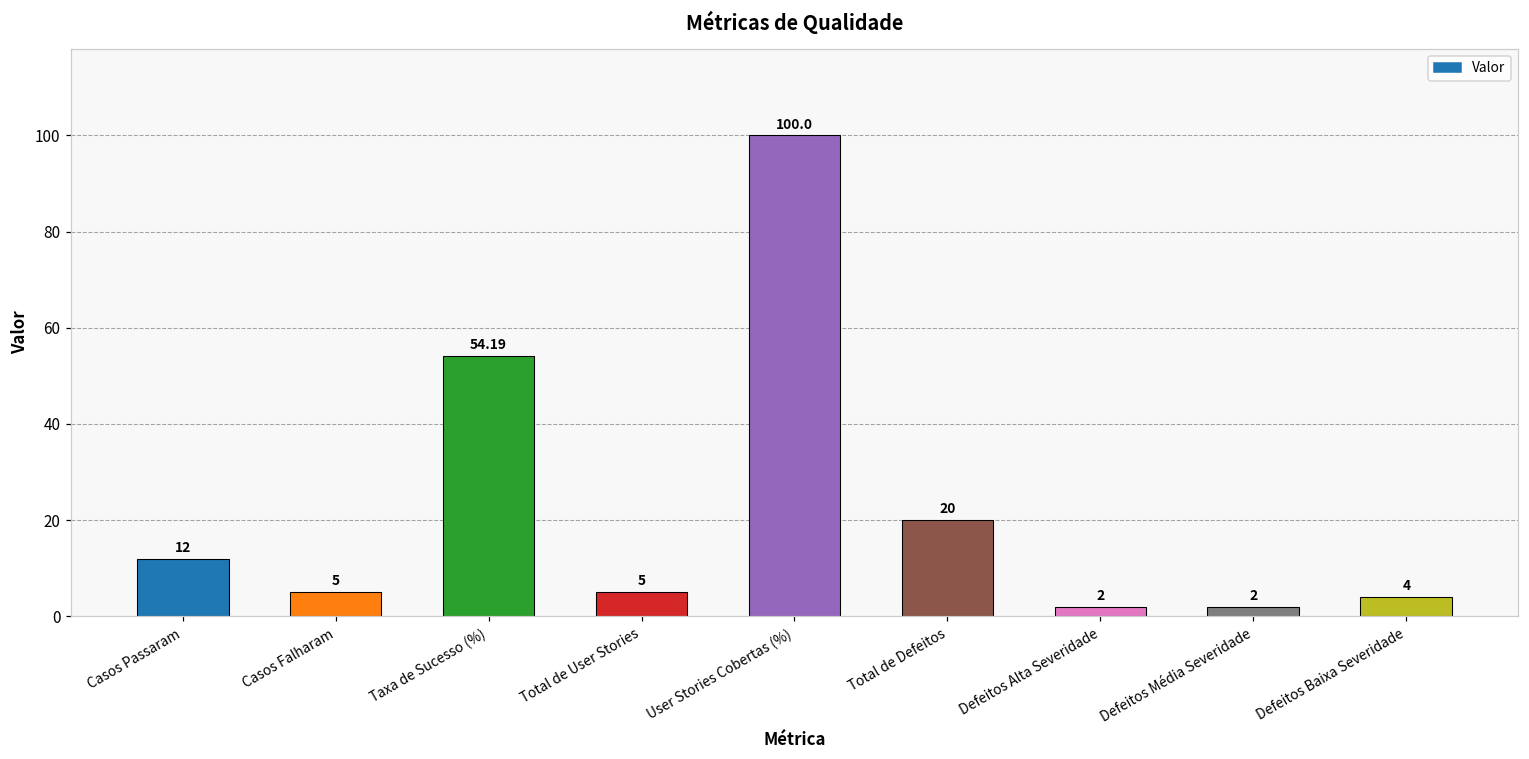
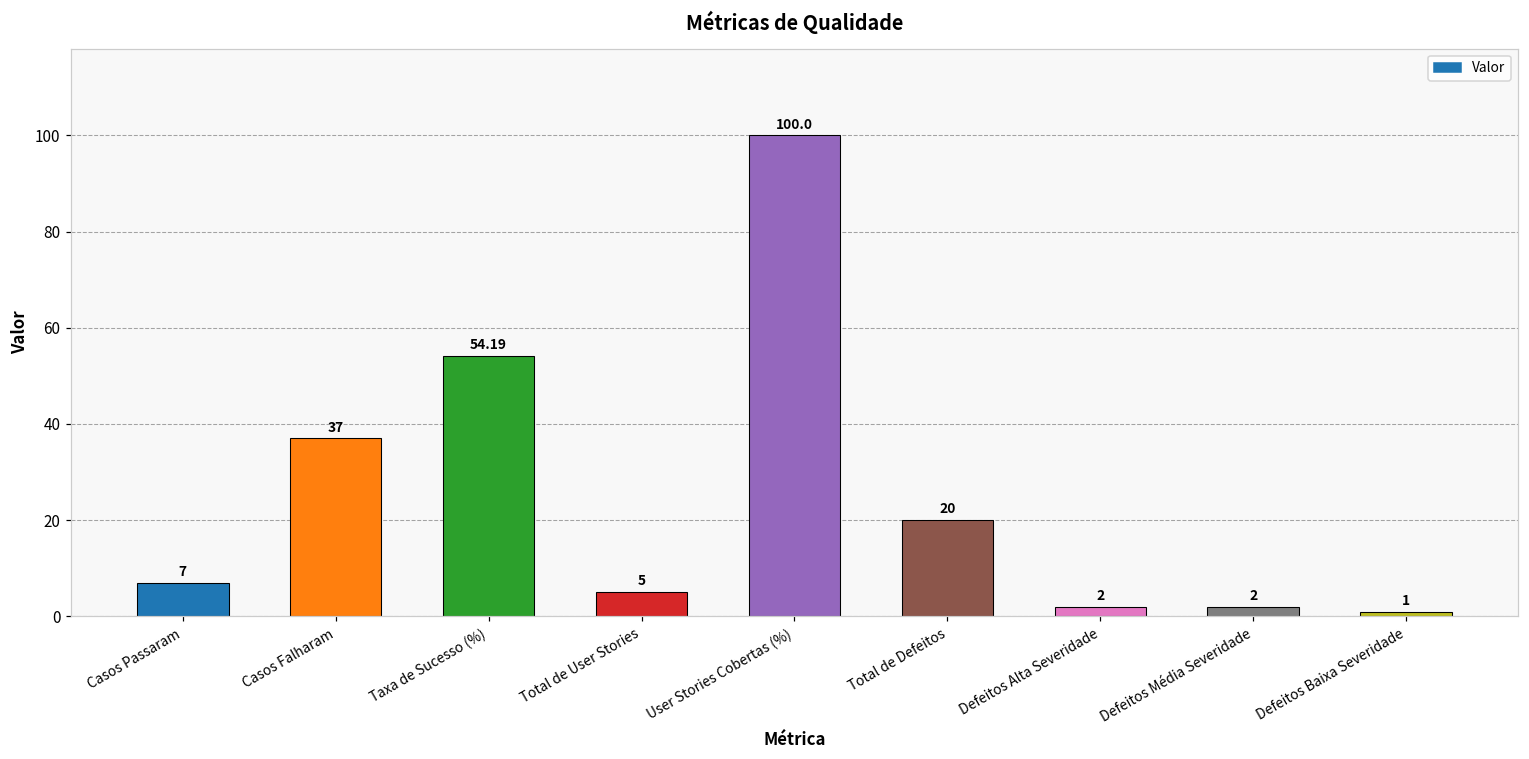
  {
-   "Casos Passaram": 12,
-   "Casos Falharam": 5,
+   "Casos Passaram": 7,
+   "Casos Falharam": 37,
    "Taxa de Sucesso (%)": 54.19,
    "Total de User Stories": 5,
    "User Stories Cobertas (%)": 100.0,
    "Total de Defeitos": 20,
    "Defeitos Alta Severidade": 2,
    "Defeitos Média Severidade": 2,
-   "Defeitos Baixa Severidade": 4
+   "Defeitos Baixa Severidade": 1
  }
